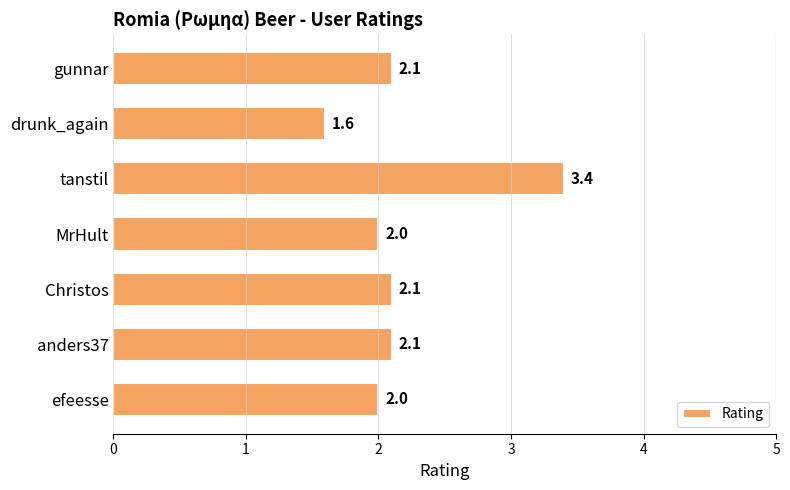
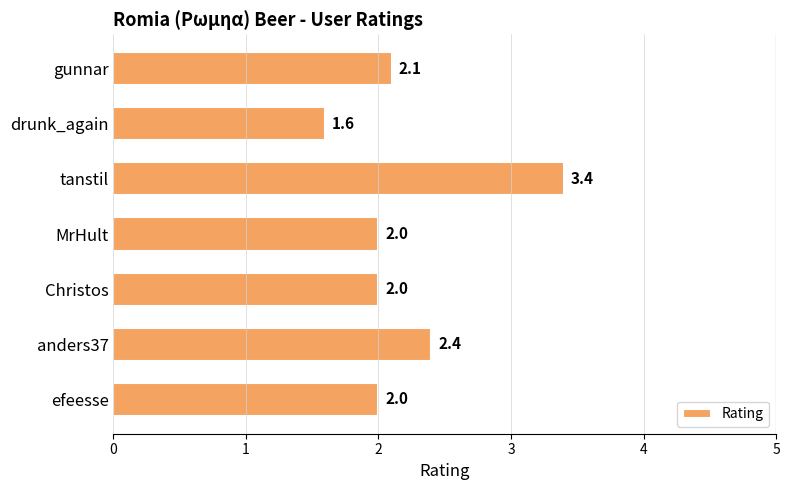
  {
    "gunnar": 2.1,
    "drunk_again": 1.6,
    "tanstil": 3.4,
    "MrHult": 2.0,
-   "Christos": 2.1,
-   "anders37": 2.1,
+   "Christos": 2.0,
+   "anders37": 2.4,
    "efeesse": 2.0
  }
